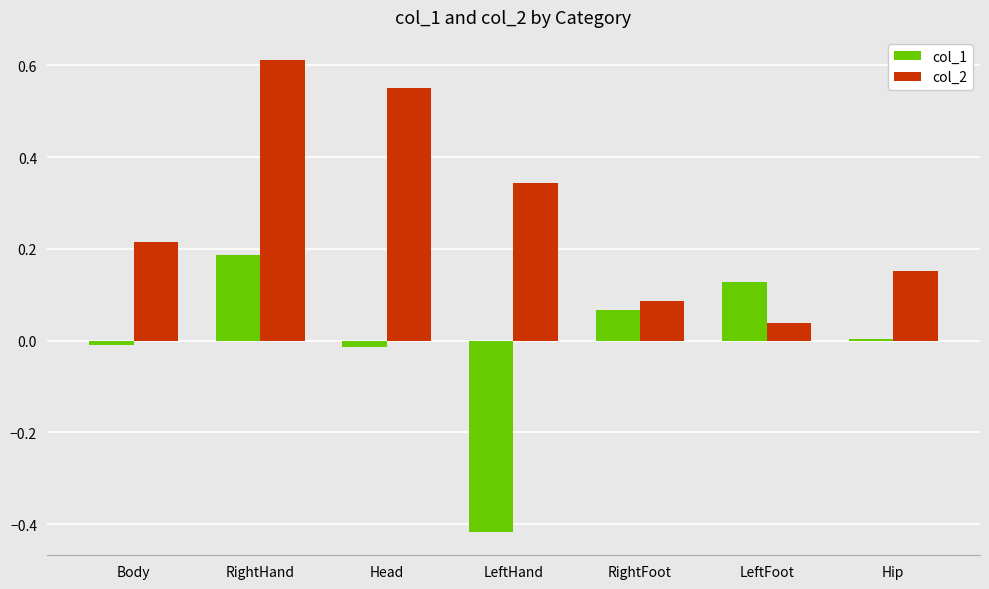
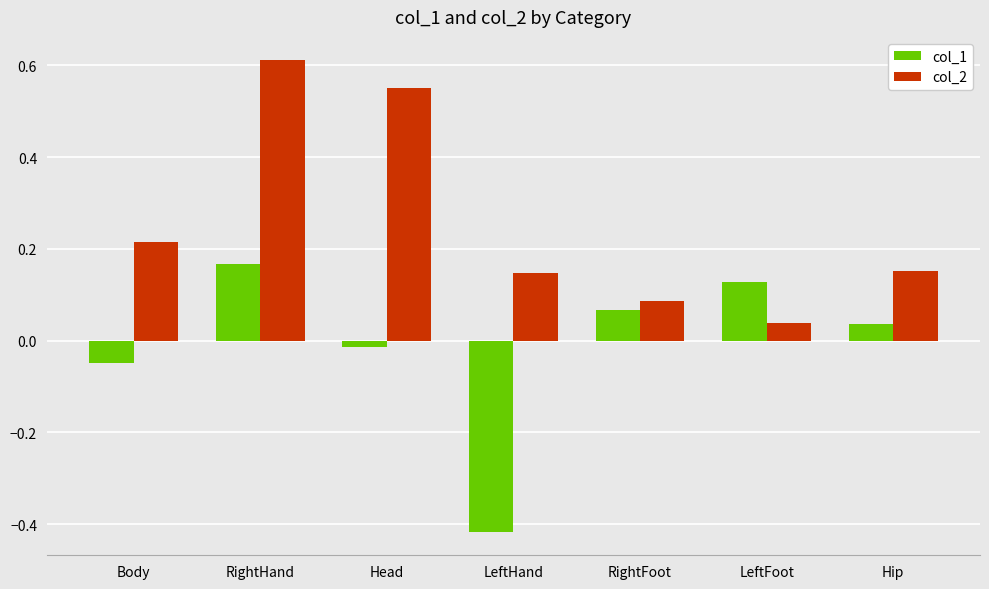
  {
    "col_1": {
-     "Body": -0.01,
-     "RightHand": 0.19,
+     "Body": -0.05,
+     "RightHand": 0.17,
      "Head": -0.01,
      "LeftHand": -0.42,
      "RightFoot": 0.07,
      "LeftFoot": 0.13,
-     "Hip": 0.00
+     "Hip": 0.04
    },
    "col_2": {
      "Body": 0.22,
      "RightHand": 0.61,
      "Head": 0.55,
-     "LeftHand": 0.34,
+     "LeftHand": 0.15,
      "RightFoot": 0.09,
      "LeftFoot": 0.04,
      "Hip": 0.15
    }
  }
